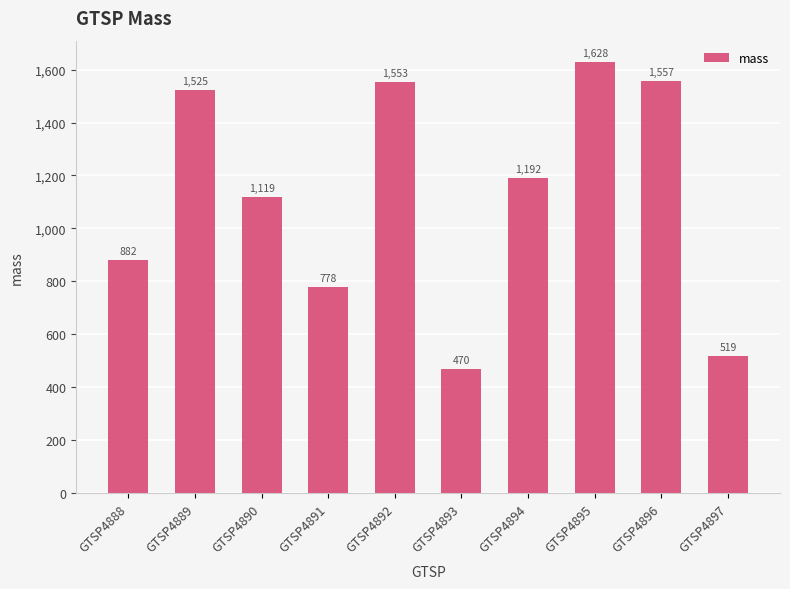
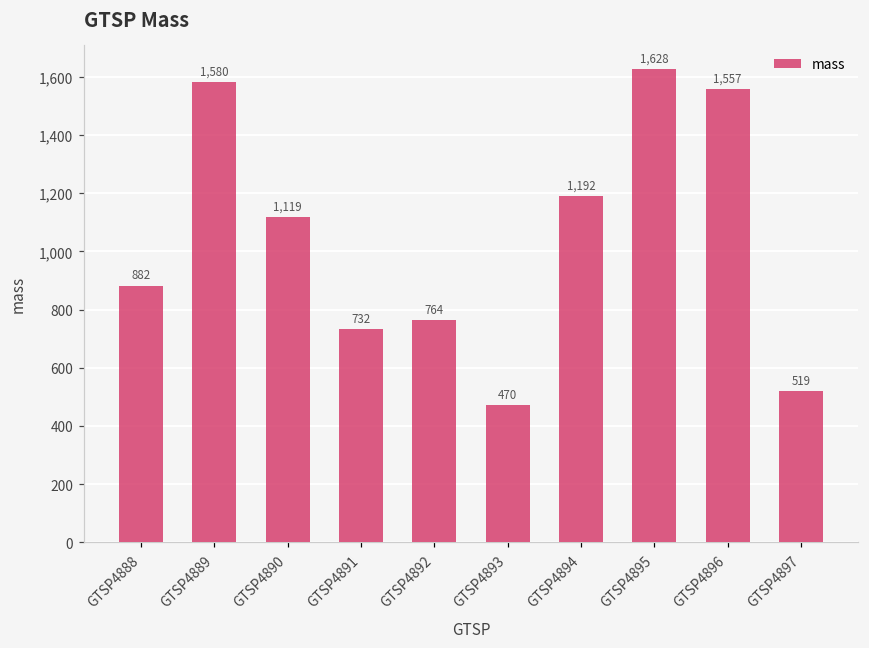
  {
    "GTSP4888": "882",
-   "GTSP4889": "1,525",
+   "GTSP4889": "1,580",
    "GTSP4890": "1,119",
-   "GTSP4891": "778",
-   "GTSP4892": "1,553",
+   "GTSP4891": "732",
+   "GTSP4892": "764",
    "GTSP4893": "470",
    "GTSP4894": "1,192",
    "GTSP4895": "1,628",
    "GTSP4896": "1,557",
    "GTSP4897": "519"
  }
